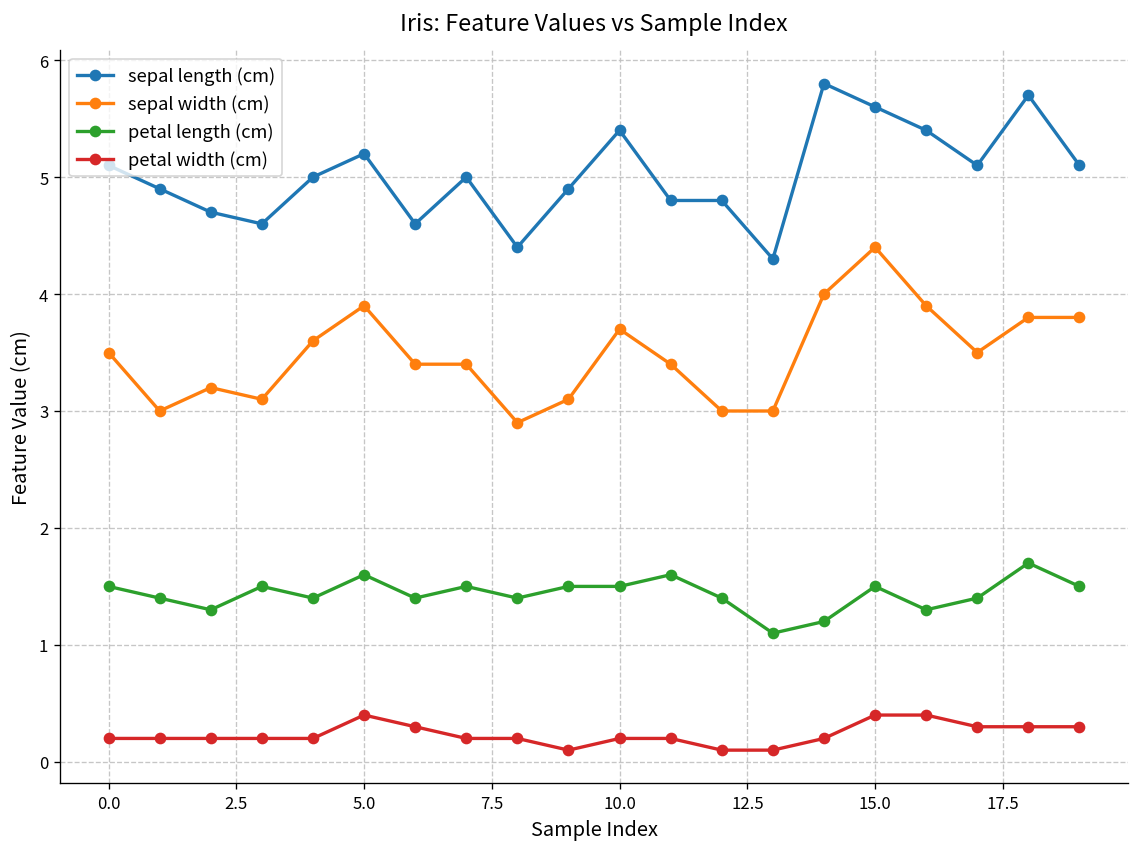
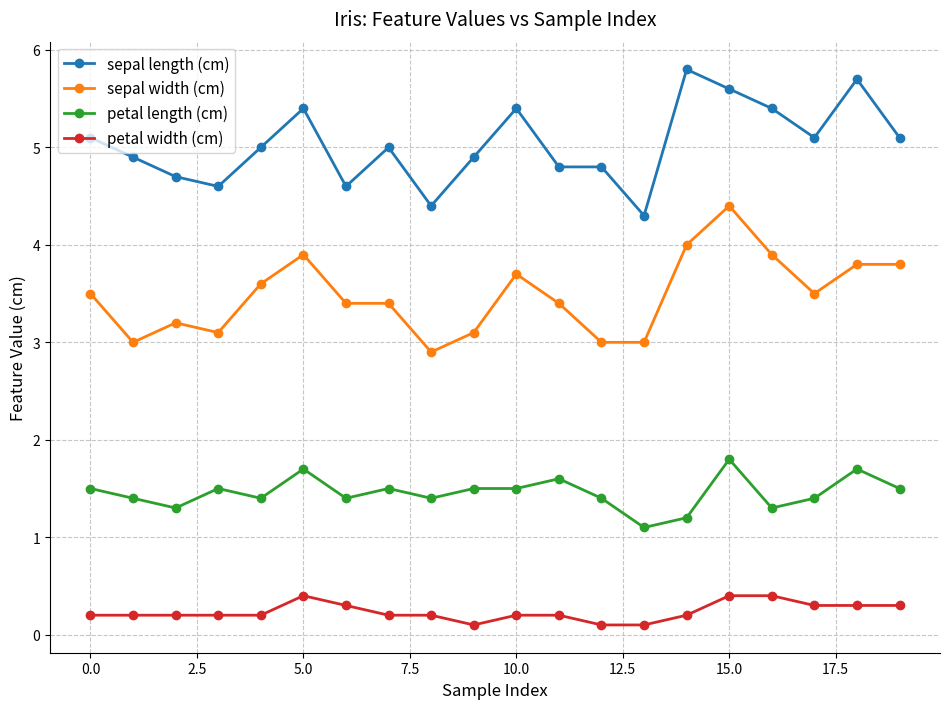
  {
    "sepal length (cm)": {
-     "5.0": 5.2,
+     "5.0": 5.4,
      "10.0": 5.4,
      "15.0": 5.6
    },
    "sepal width (cm)": {
      "0.0": 3.5,
      "5.0": 3.9,
      "10.0": 3.7,
      "15.0": 4.4
    },
    "petal length (cm)": {
      "0.0": 1.5,
-     "5.0": 1.6,
+     "5.0": 1.7,
      "10.0": 1.5,
-     "15.0": 1.5
+     "15.0": 1.8
    },
    "petal width (cm)": {
      "0.0": 0.2,
      "5.0": 0.4,
      "10.0": 0.2,
      "15.0": 0.4
    }
  }
